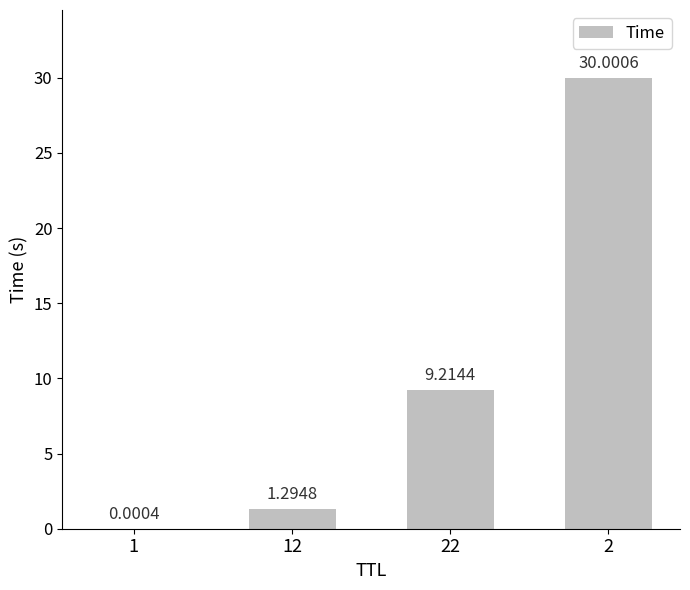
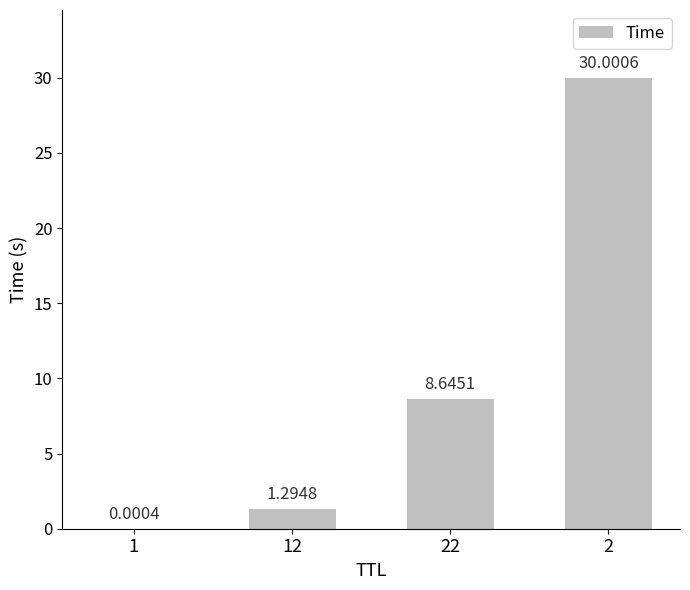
  {
    "1": 0.0004,
    "12": 1.2948,
-   "22": 9.2144,
+   "22": 8.6451,
    "2": 30.0006
  }
